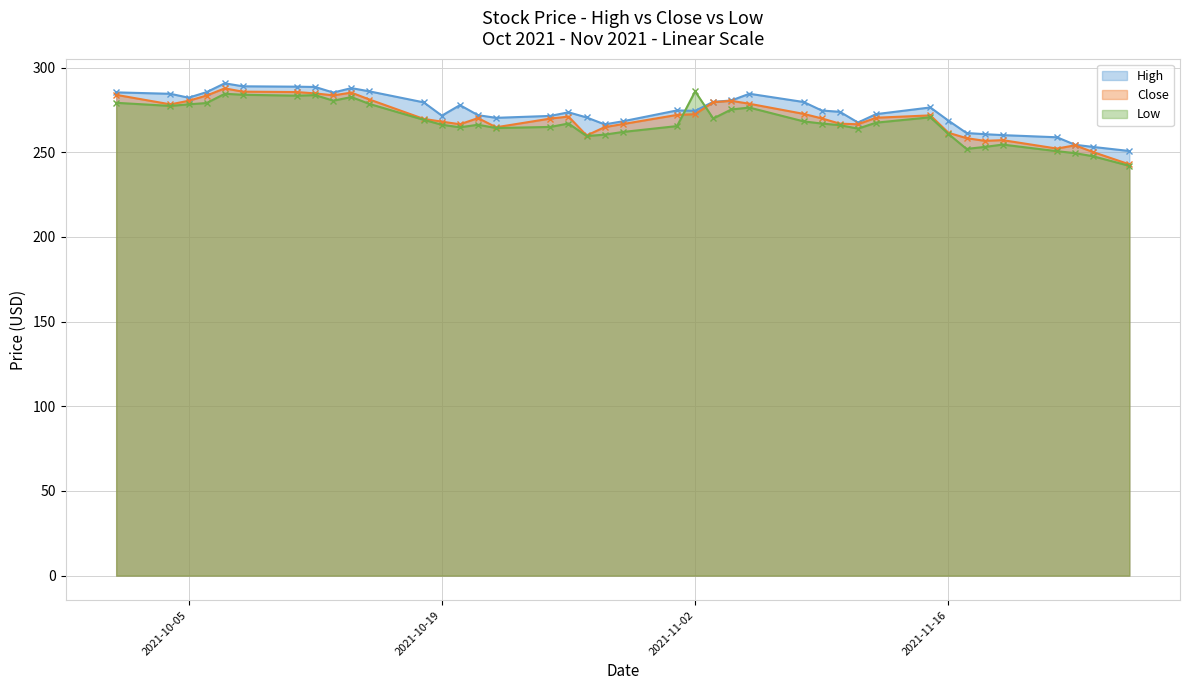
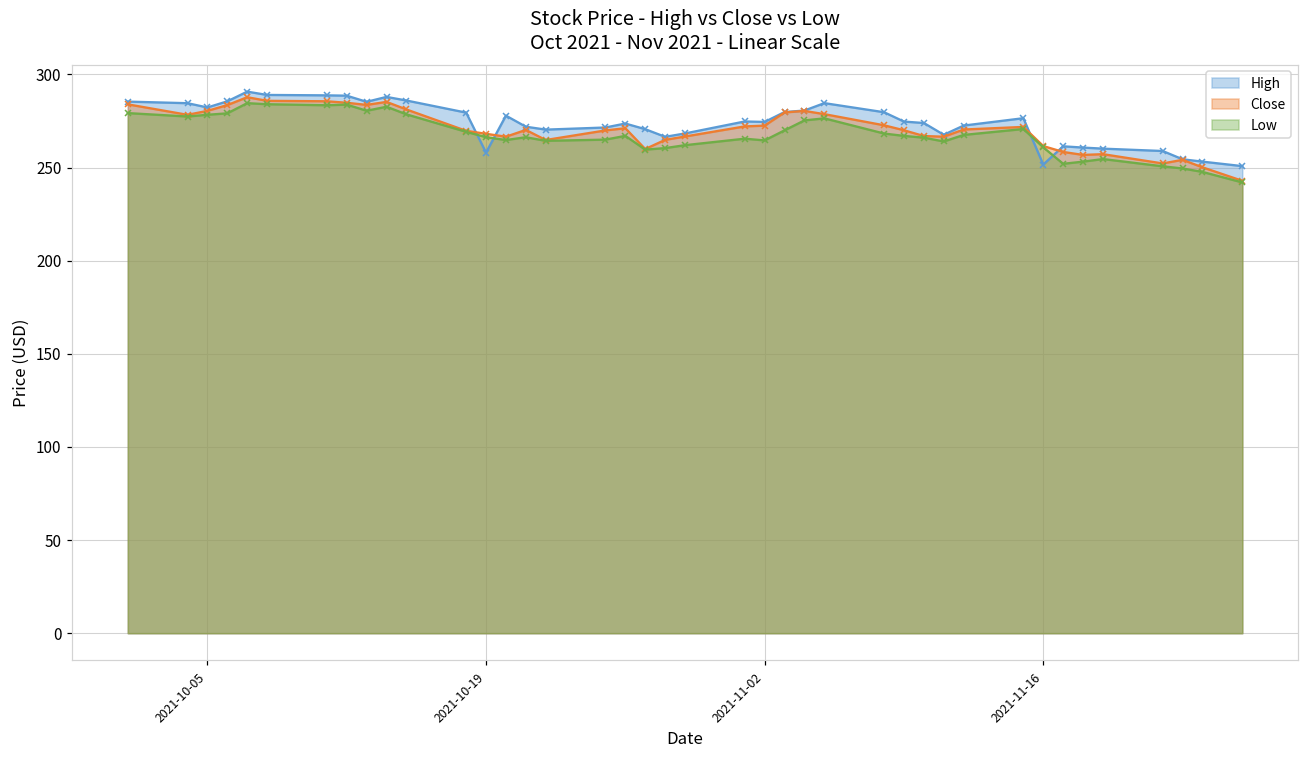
  {
    "High": {
      "2021-10-05": 282,
-     "2021-10-19": 272,
+     "2021-10-19": 258,
      "2021-11-02": 275,
-     "2021-11-16": 269
+     "2021-11-16": 252
    },
    "Close": {
      "2021-10-05": 280,
      "2021-10-19": 268,
      "2021-11-02": 273
    },
    "Low": {
      "2021-10-05": 278,
      "2021-10-19": 266,
-     "2021-11-02": 286
+     "2021-11-02": 265
    }
  }
